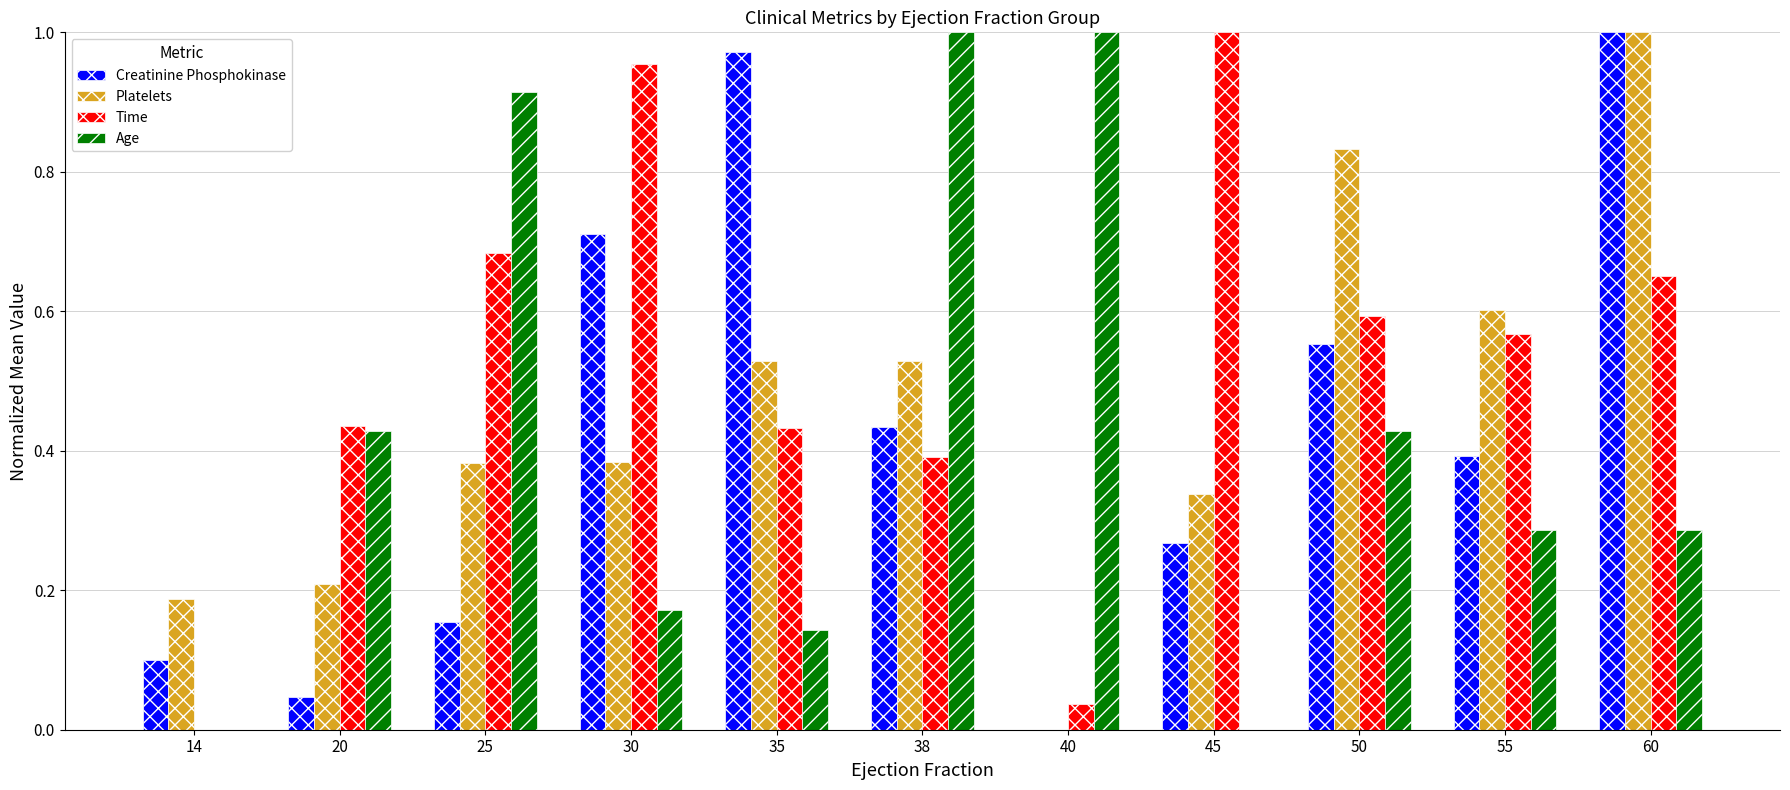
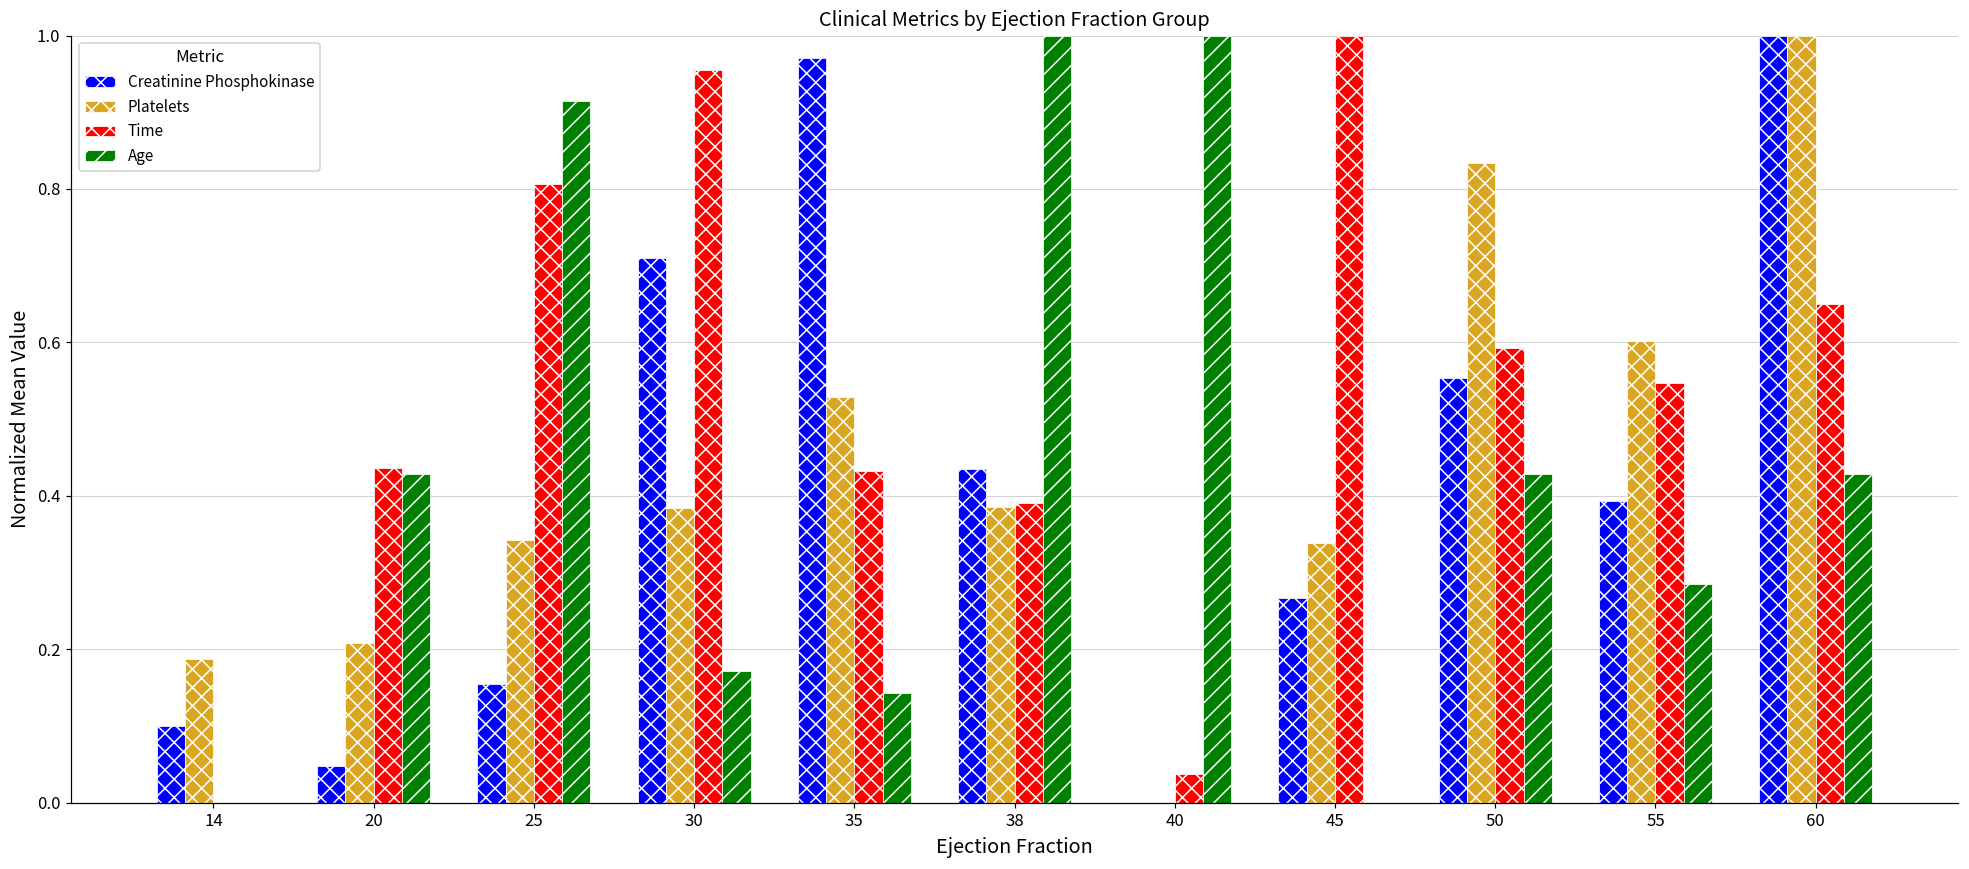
  {
    "Creatinine Phosphokinase": {
      "14": 0.10,
      "20": 0.05,
      "25": 0.15,
      "30": 0.71,
      "35": 0.97,
      "38": 0.43,
      "40": 0.00,
      "45": 0.27,
      "50": 0.55,
      "55": 0.39,
      "60": 1.00
    },
    "Platelets": {
      "14": 0.19,
      "20": 0.21,
-     "25": 0.38,
+     "25": 0.34,
      "30": 0.38,
      "35": 0.53,
-     "38": 0.53,
+     "38": 0.39,
      "40": 0.00,
      "45": 0.34,
      "50": 0.83,
      "55": 0.60,
      "60": 1.00
    },
    "Time": {
      "14": 0.00,
      "20": 0.44,
-     "25": 0.68,
+     "25": 0.81,
      "30": 0.95,
      "35": 0.43,
      "38": 0.39,
      "40": 0.04,
      "45": 1.00,
      "50": 0.59,
-     "55": 0.57,
+     "55": 0.55,
      "60": 0.65
    },
    "Age": {
      "14": 0.00,
      "20": 0.43,
      "25": 0.91,
      "30": 0.17,
      "35": 0.14,
      "38": 1.00,
      "40": 1.00,
      "45": 0.00,
      "50": 0.43,
      "55": 0.29,
-     "60": 0.29
+     "60": 0.43
    }
  }
